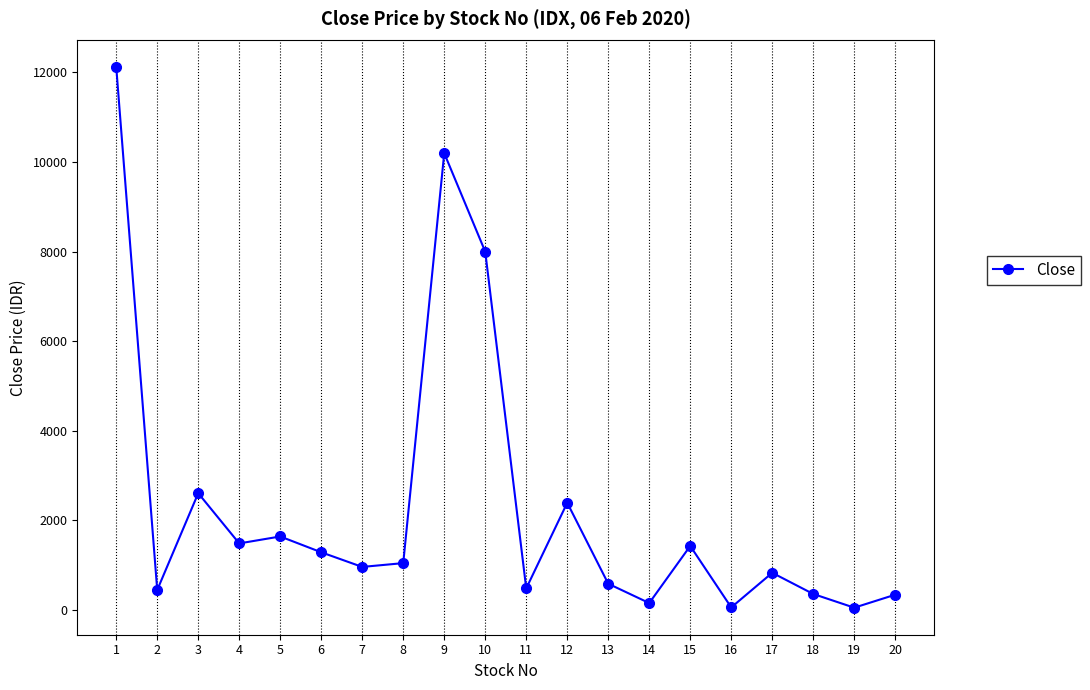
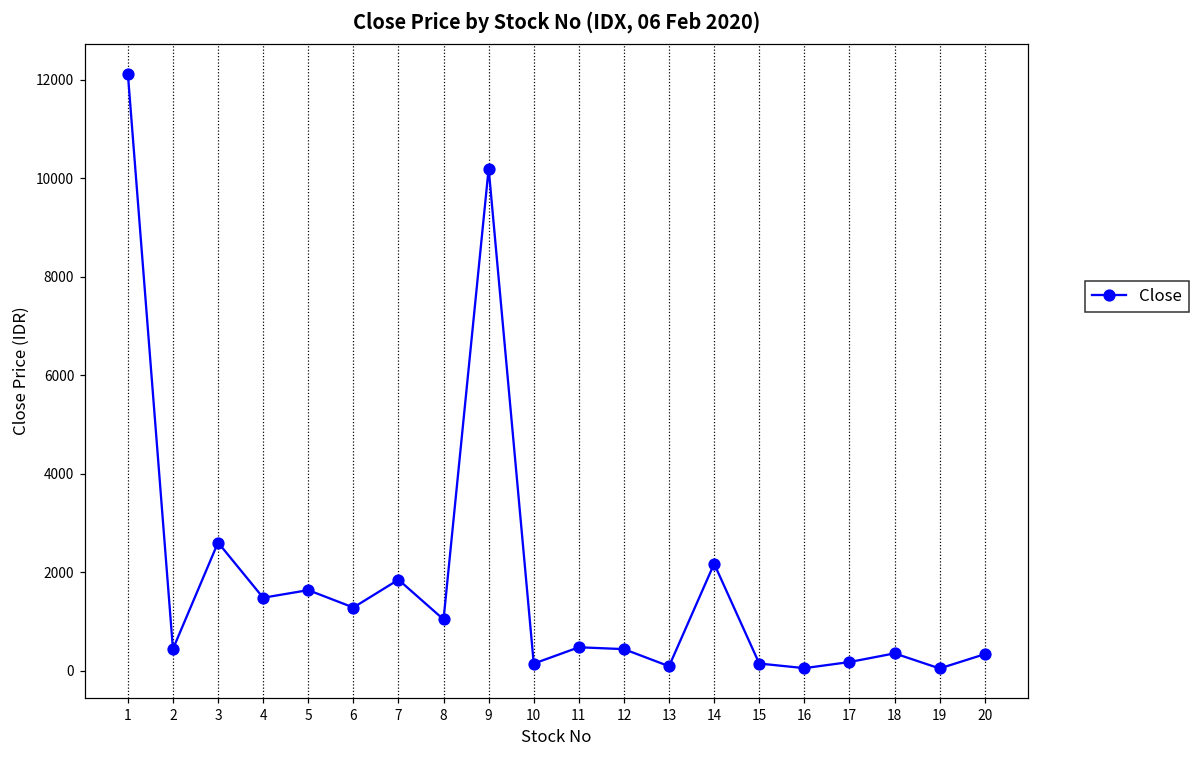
  {
    "1": 12100,
    "2": 400,
    "3": 2600,
    "4": 1500,
    "5": 1600,
    "6": 1300,
-   "7": 1000,
+   "7": 1900,
    "8": 1000,
    "9": 10200,
-   "10": 8000,
+   "10": 100,
    "11": 500,
-   "12": 2400,
-   "13": 600,
-   "14": 200,
-   "15": 1400,
+   "12": 400,
+   "13": 100,
+   "14": 2200,
+   "15": 200,
    "16": 100,
-   "17": 800,
+   "17": 200,
    "18": 400,
    "19": 100,
    "20": 300
  }
